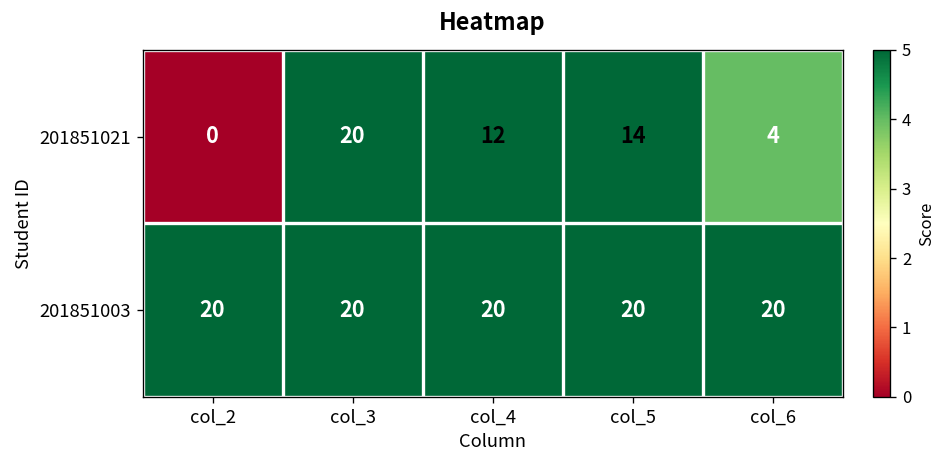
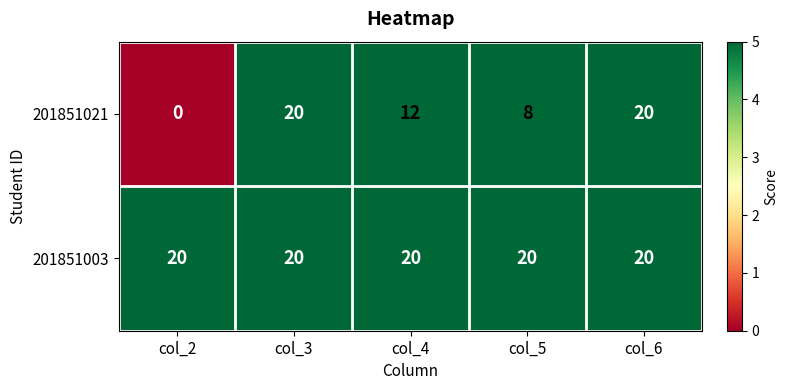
  {
    "201851021": {
      "col_2": 0,
      "col_3": 20,
      "col_4": 12,
-     "col_5": 14,
-     "col_6": 4
+     "col_5": 8,
+     "col_6": 20
    },
    "201851003": {
      "col_2": 20,
      "col_3": 20,
      "col_4": 20,
      "col_5": 20,
      "col_6": 20
    }
  }
